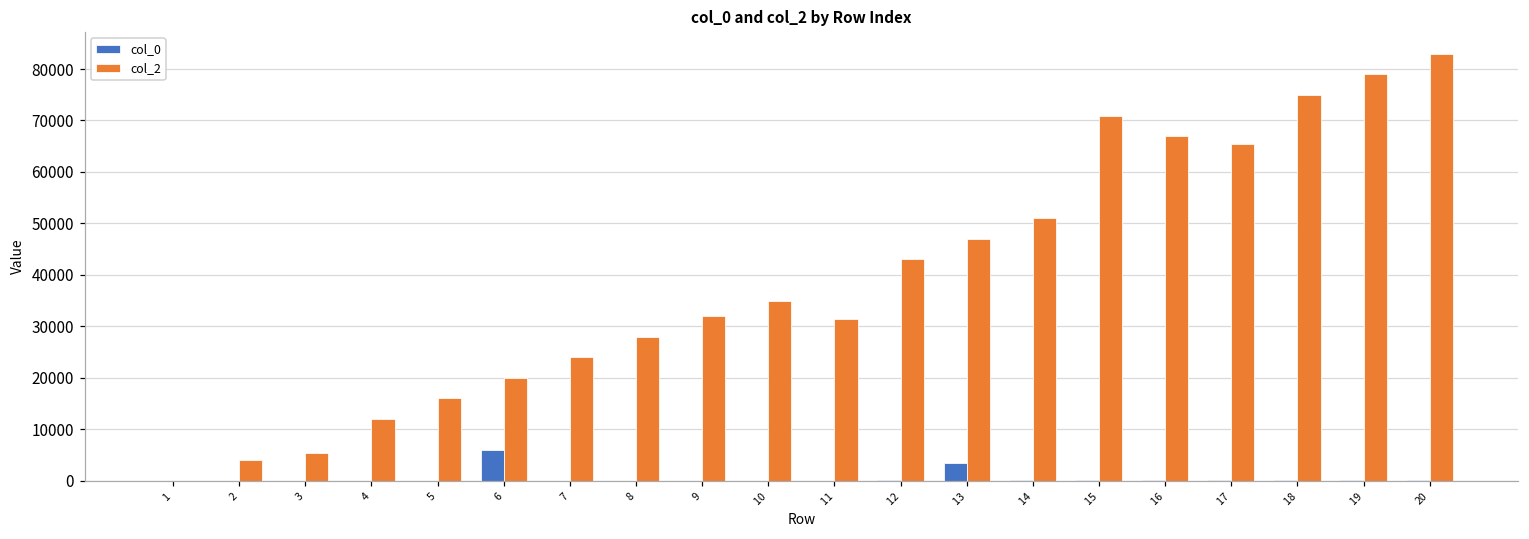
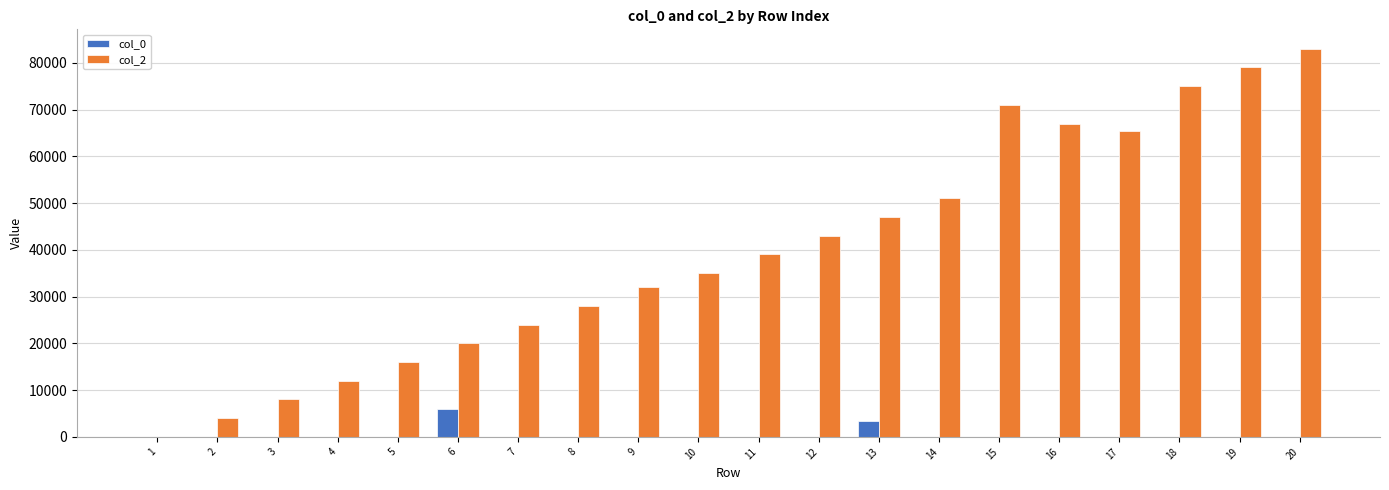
  {
    "col_0": {
      "6": 6000,
      "13": 3000
    },
    "col_2": {
      "1": 0,
      "2": 4000,
-     "3": 5000,
+     "3": 8000,
      "4": 12000,
      "5": 16000,
      "6": 20000,
      "7": 24000,
      "8": 28000,
      "9": 32000,
      "10": 35000,
-     "11": 31000,
+     "11": 39000,
      "12": 43000,
      "13": 47000,
      "14": 51000,
      "15": 71000,
      "16": 67000,
      "17": 65000,
      "18": 75000,
      "19": 79000,
      "20": 83000
    }
  }
